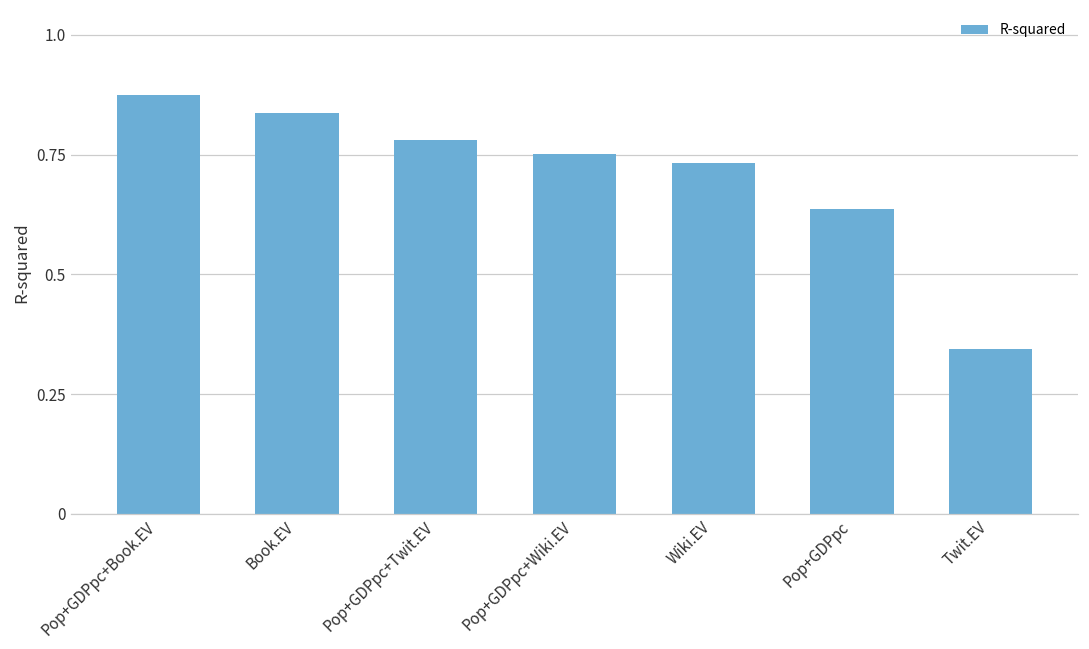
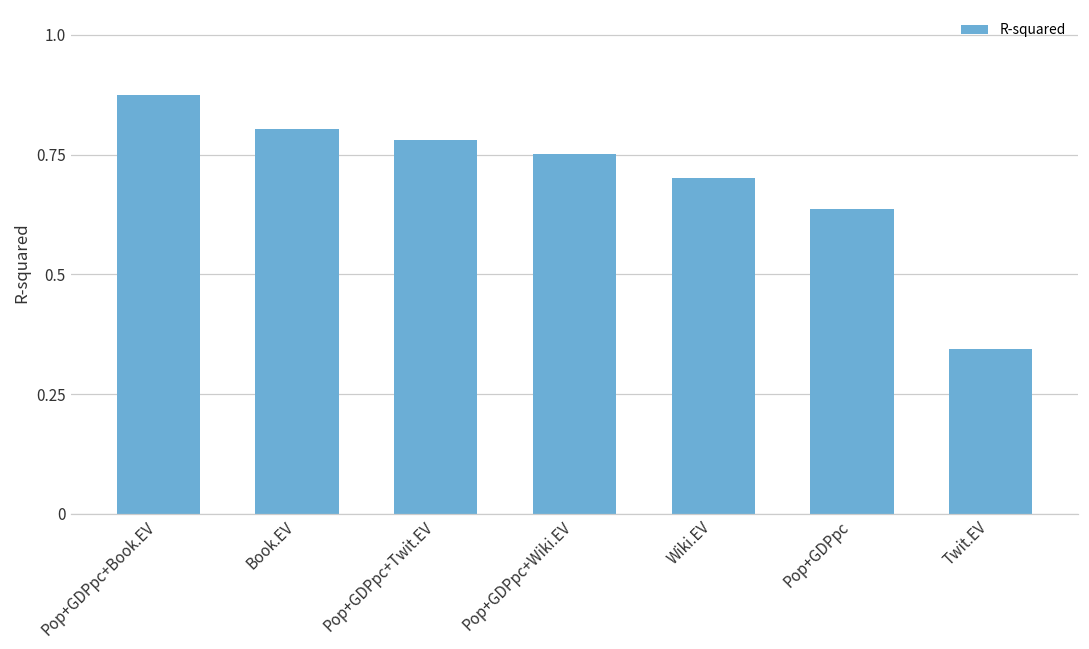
  {
    "Pop+GDPpc+Book.EV": 0.88,
-   "Book.EV": 0.84,
+   "Book.EV": 0.80,
    "Pop+GDPpc+Twit.EV": 0.78,
    "Pop+GDPpc+Wiki.EV": 0.75,
-   "Wiki.EV": 0.73,
+   "Wiki.EV": 0.70,
    "Pop+GDPpc": 0.64,
    "Twit.EV": 0.34
  }
